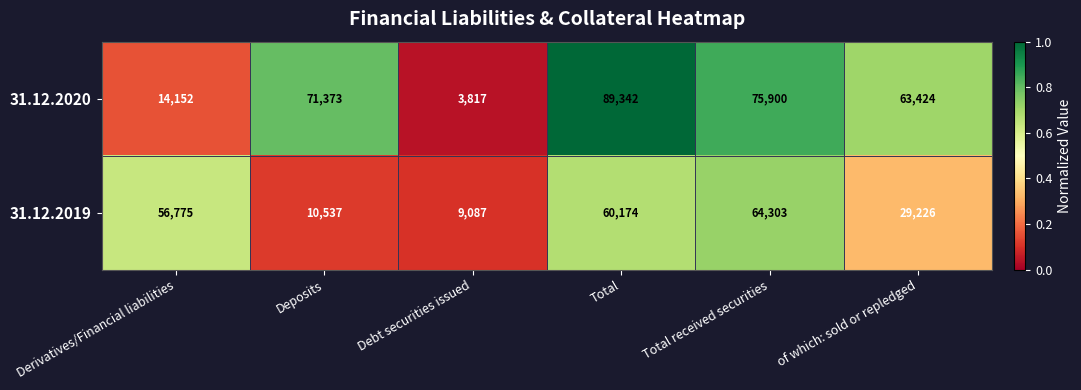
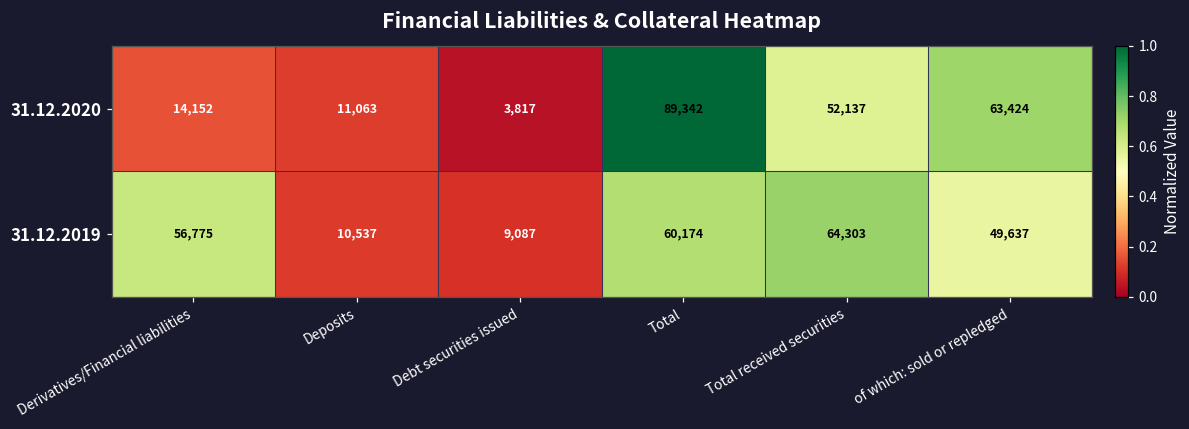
  {
    "31.12.2020": {
      "Derivatives/Financial liabilities": "14,152",
-     "Deposits": "71,373",
+     "Deposits": "11,063",
      "Debt securities issued": "3,817",
      "Total": "89,342",
-     "Total received securities": "75,900",
+     "Total received securities": "52,137",
      "of which: sold or repledged": "63,424"
    },
    "31.12.2019": {
      "Derivatives/Financial liabilities": "56,775",
      "Deposits": "10,537",
      "Debt securities issued": "9,087",
      "Total": "60,174",
      "Total received securities": "64,303",
-     "of which: sold or repledged": "29,226"
+     "of which: sold or repledged": "49,637"
    }
  }
